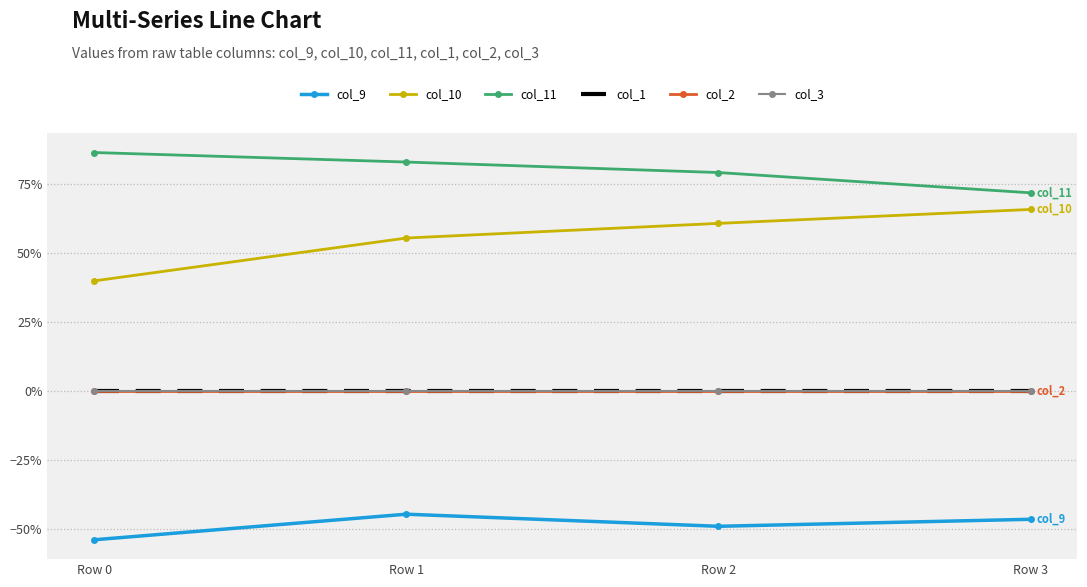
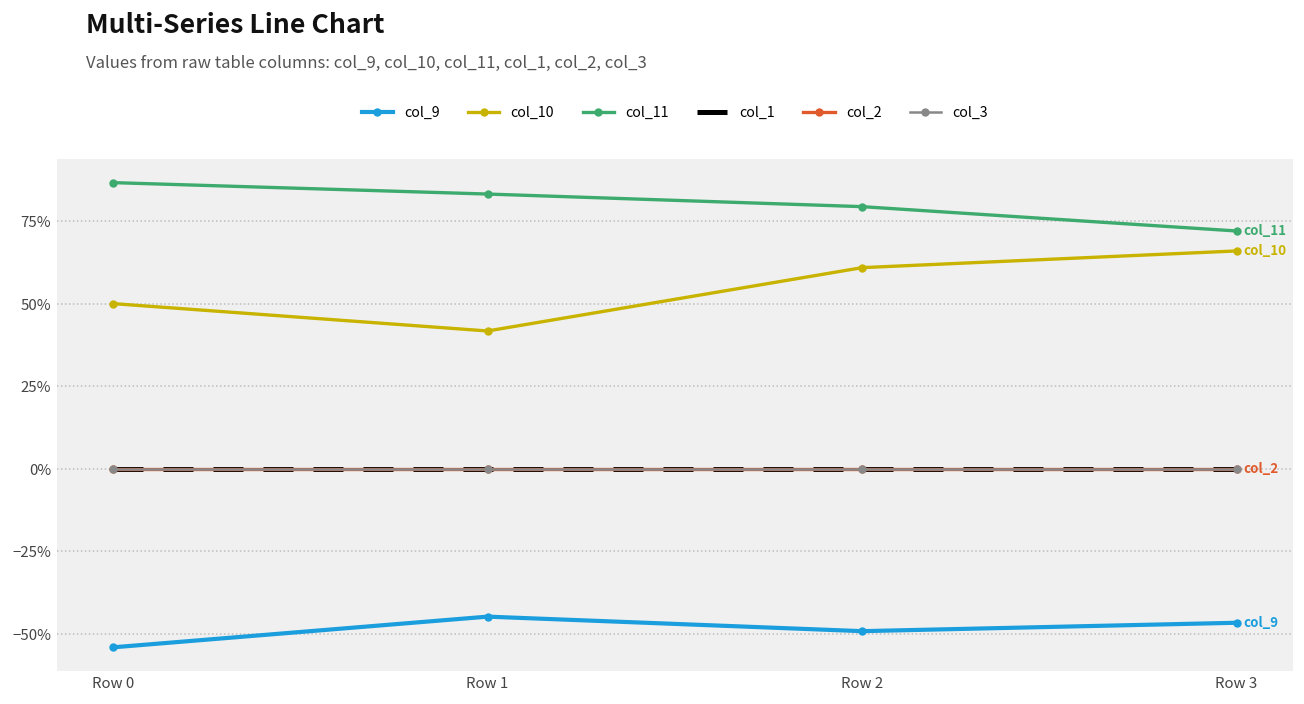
  {
    "col_9": {
      "Row 0": "-54%",
      "Row 1": "-45%",
      "Row 2": "-49%"
    },
    "col_10": {
-     "Row 0": "40%",
-     "Row 1": "56%",
+     "Row 0": "50%",
+     "Row 1": "42%",
      "Row 2": "61%"
    },
    "col_11": {
      "Row 0": "87%",
      "Row 1": "83%",
      "Row 2": "79%"
    },
    "col_3": {
      "Row 0": "0%",
      "Row 1": "0%",
      "Row 2": "0%"
    }
  }
